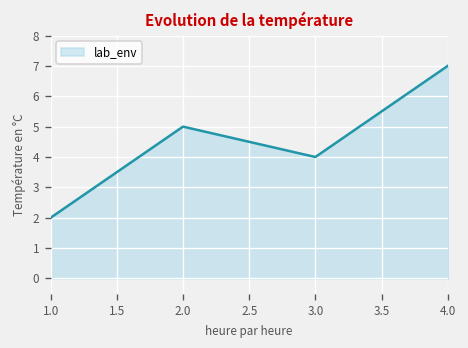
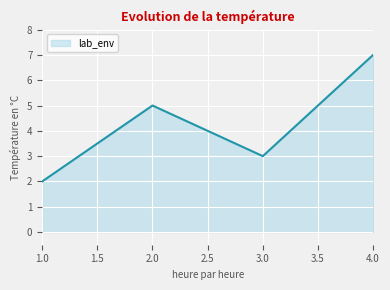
  {
    "1.0": 2,
    "2.0": 5,
-   "3.0": 4,
+   "3.0": 3,
    "4.0": 7
  }
